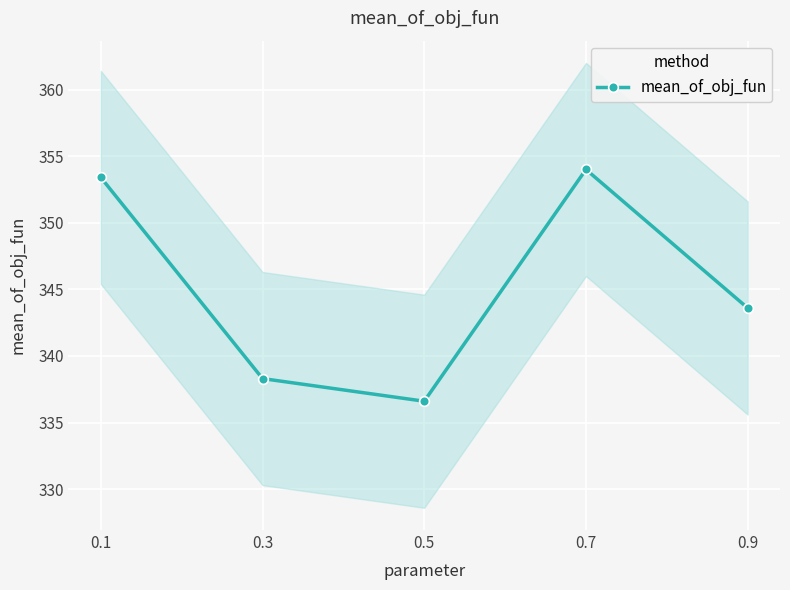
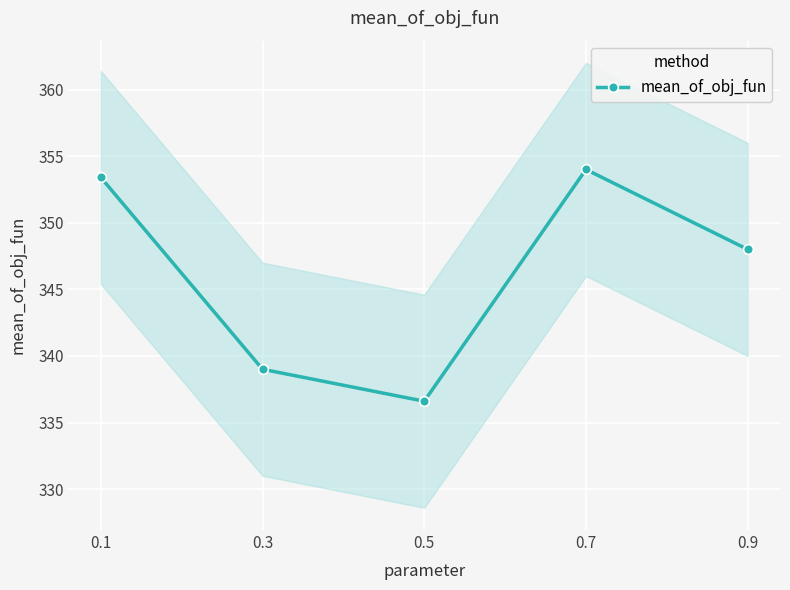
  {
    "mean_of_obj_fun": {
      "0.1": 353.4,
-     "0.3": 338.3,
+     "0.3": 339.0,
      "0.5": 336.6,
      "0.7": 354.0,
-     "0.9": 343.6
+     "0.9": 348.0
    }
  }
